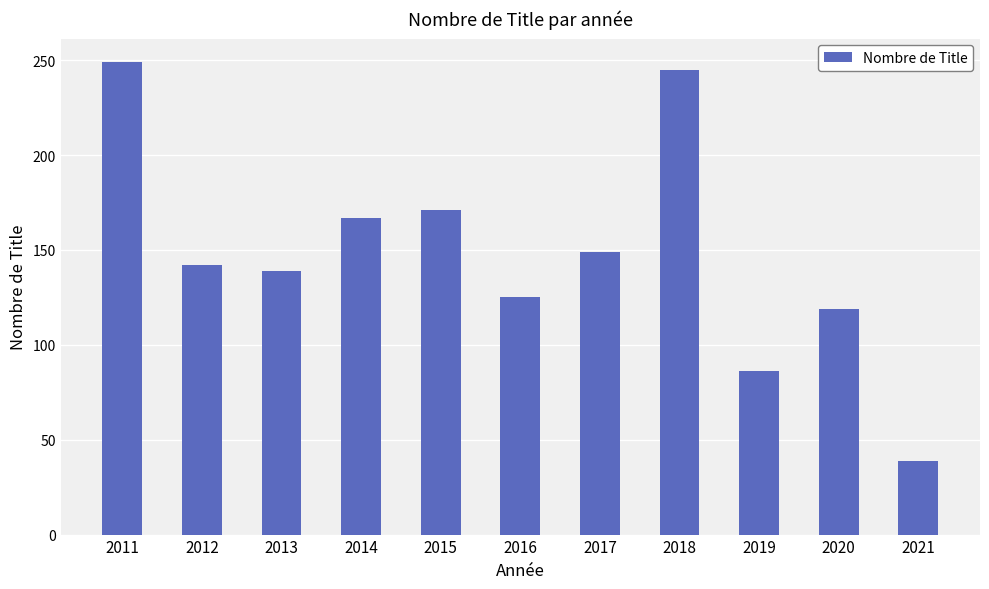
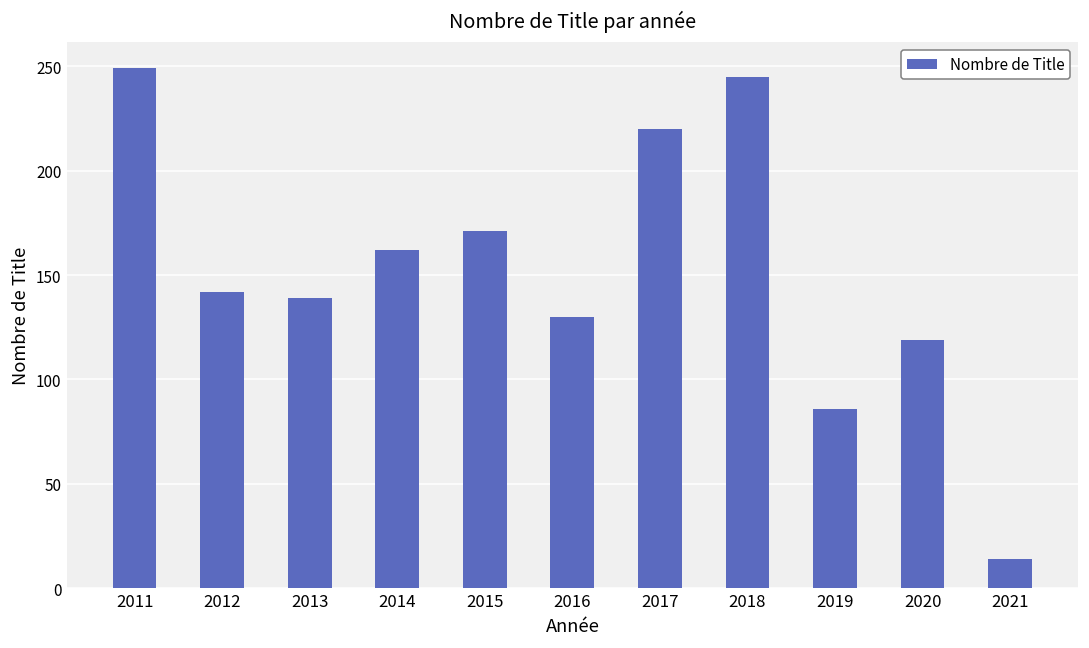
  {
    "2011": 249,
    "2012": 142,
    "2013": 139,
-   "2014": 167,
+   "2014": 162,
    "2015": 171,
-   "2016": 125,
-   "2017": 149,
+   "2016": 130,
+   "2017": 220,
    "2018": 245,
    "2019": 86,
    "2020": 119,
-   "2021": 39
+   "2021": 14
  }
